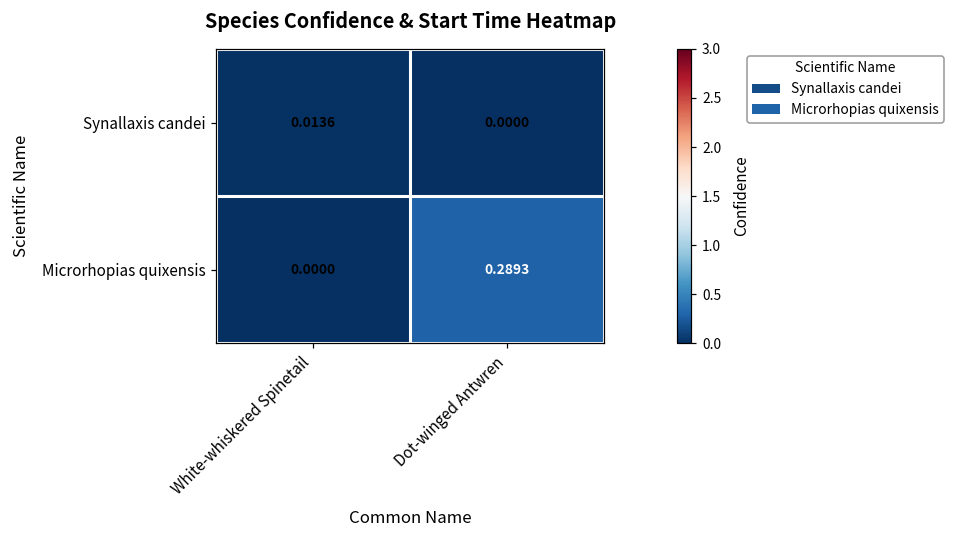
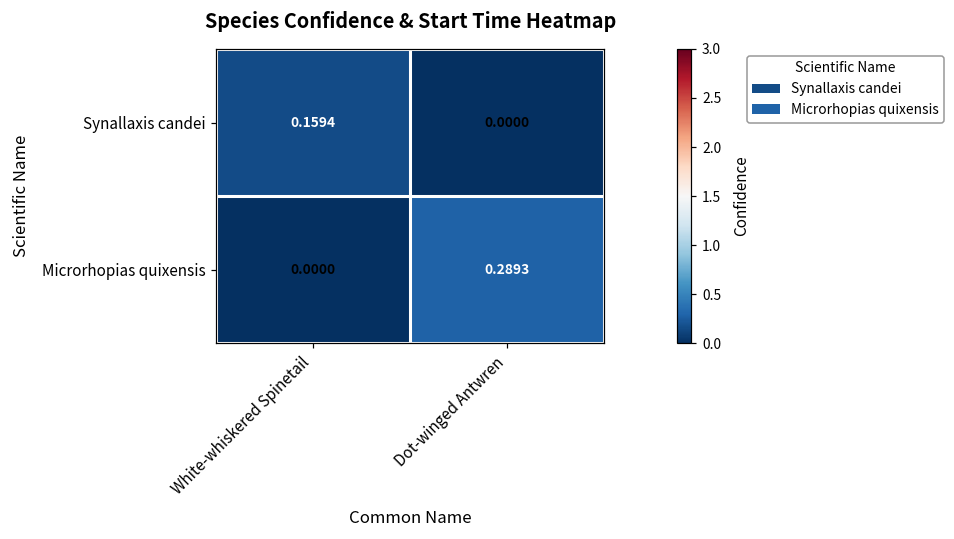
  {
    "Synallaxis candei": {
-     "White-whiskered Spinetail": 0.0136,
+     "White-whiskered Spinetail": 0.1594,
      "Dot-winged Antwren": 0.0000
    },
    "Microrhopias quixensis": {
      "White-whiskered Spinetail": 0.0000,
      "Dot-winged Antwren": 0.2893
    }
  }
